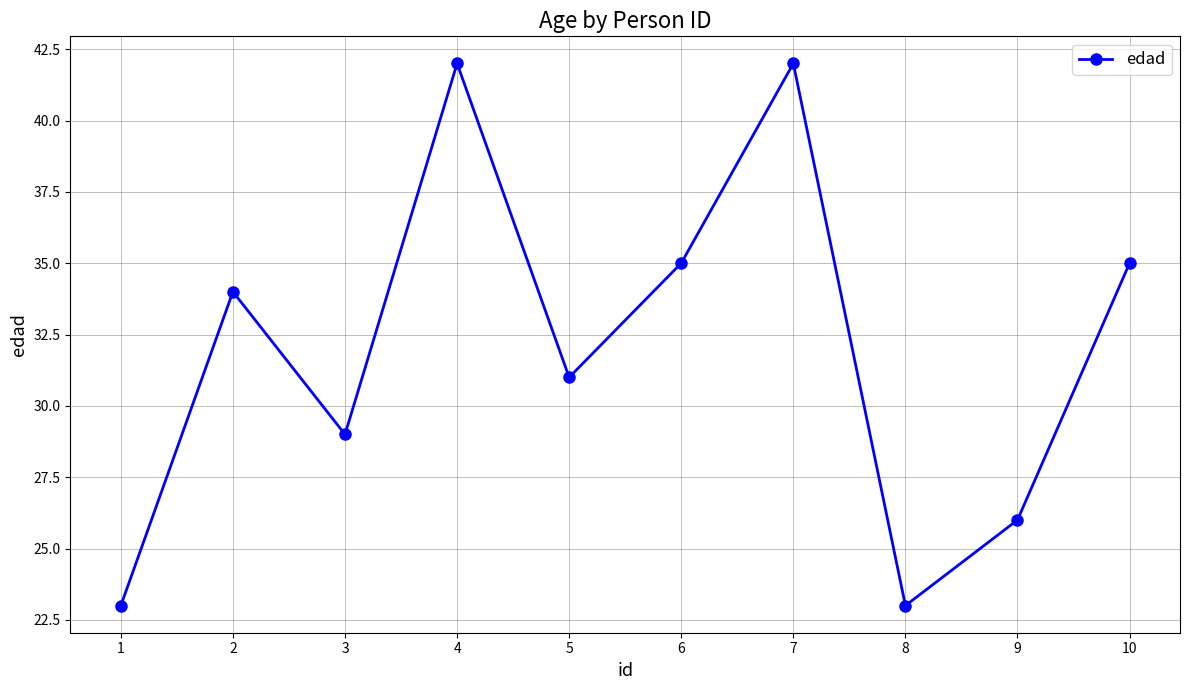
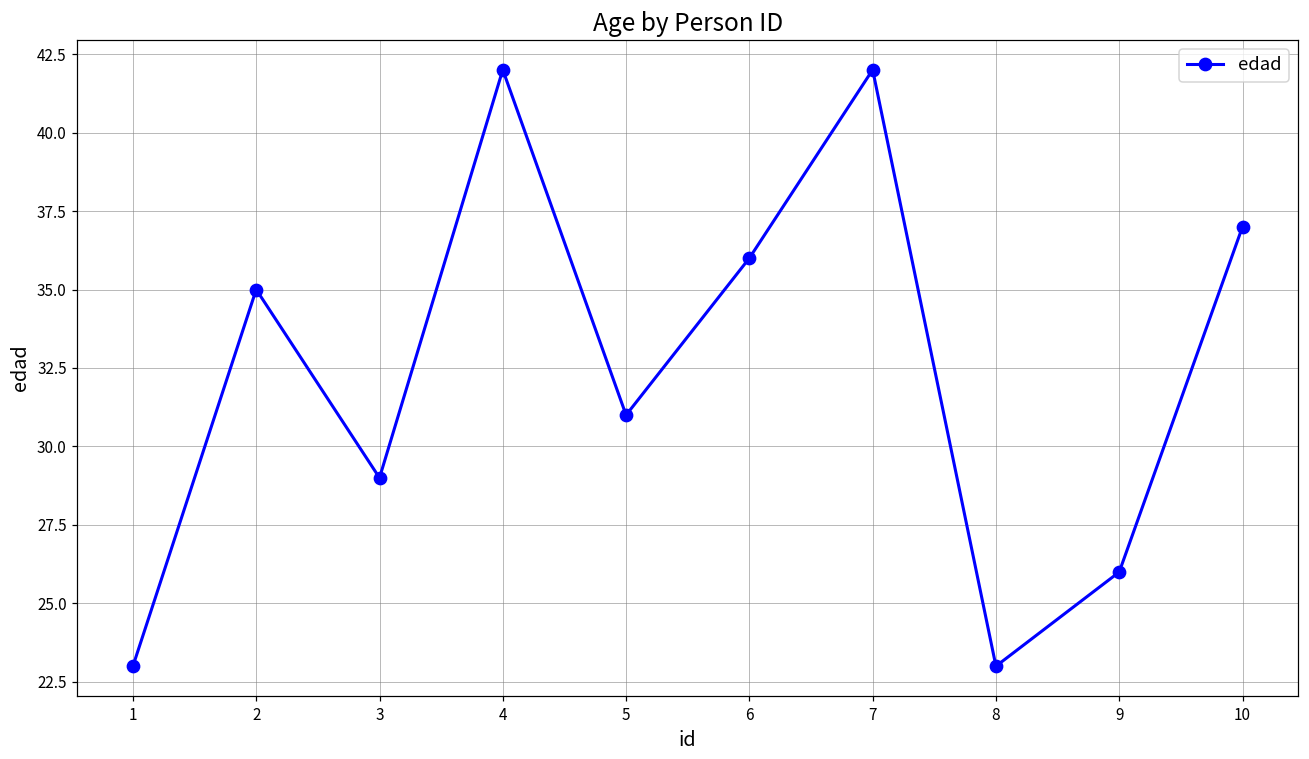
  {
    "1": 23,
-   "2": 34,
+   "2": 35,
    "3": 29,
    "4": 42,
    "5": 31,
-   "6": 35,
+   "6": 36,
    "7": 42,
    "8": 23,
    "9": 26,
-   "10": 35
+   "10": 37
  }
